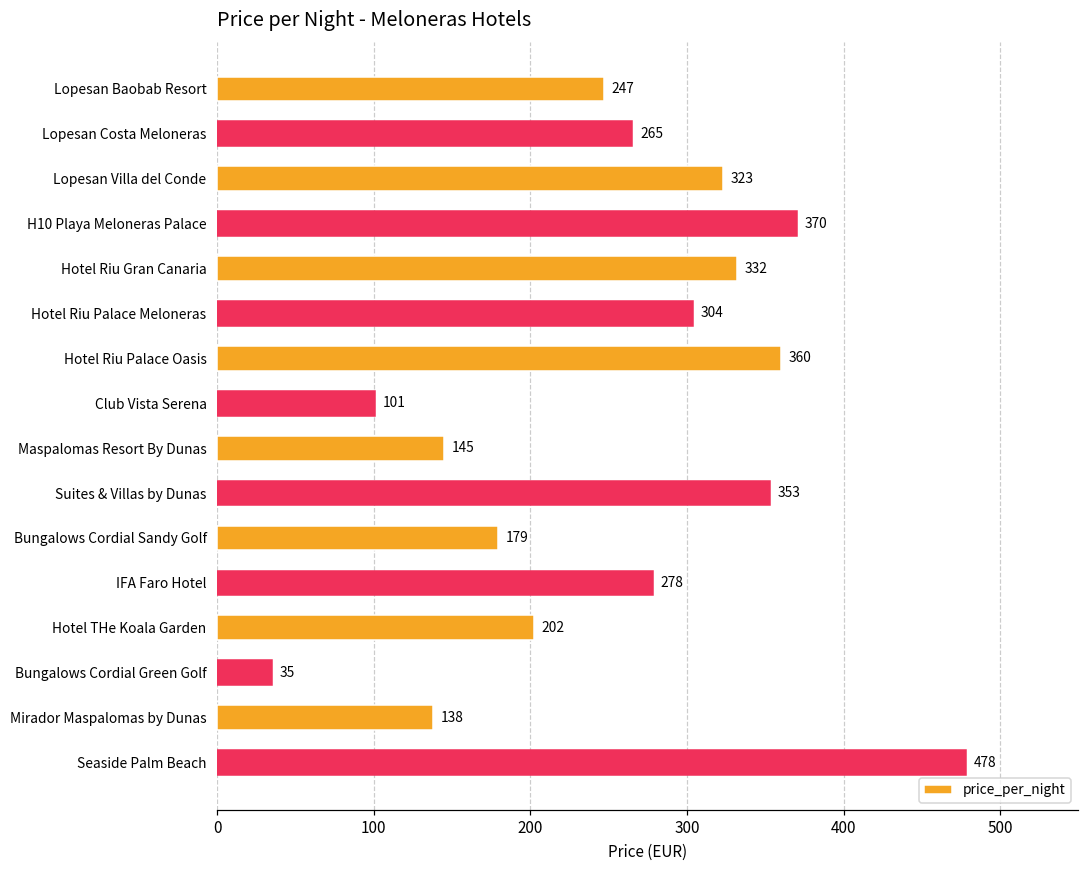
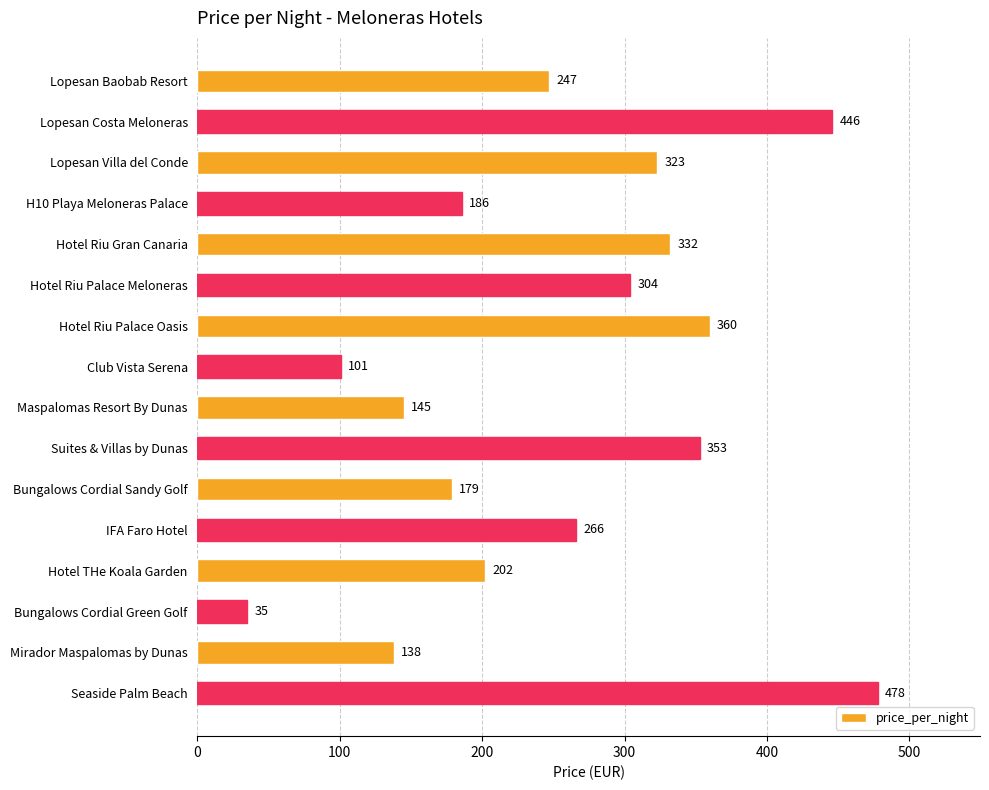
  {
    "Lopesan Baobab Resort": 247,
-   "Lopesan Costa Meloneras": 265,
+   "Lopesan Costa Meloneras": 446,
    "Lopesan Villa del Conde": 323,
-   "H10 Playa Meloneras Palace": 370,
+   "H10 Playa Meloneras Palace": 186,
    "Hotel Riu Gran Canaria": 332,
    "Hotel Riu Palace Meloneras": 304,
    "Hotel Riu Palace Oasis": 360,
    "Club Vista Serena": 101,
    "Maspalomas Resort By Dunas": 145,
    "Suites & Villas by Dunas": 353,
    "Bungalows Cordial Sandy Golf": 179,
-   "IFA Faro Hotel": 278,
+   "IFA Faro Hotel": 266,
    "Hotel THe Koala Garden": 202,
    "Bungalows Cordial Green Golf": 35,
    "Mirador Maspalomas by Dunas": 138,
    "Seaside Palm Beach": 478
  }
